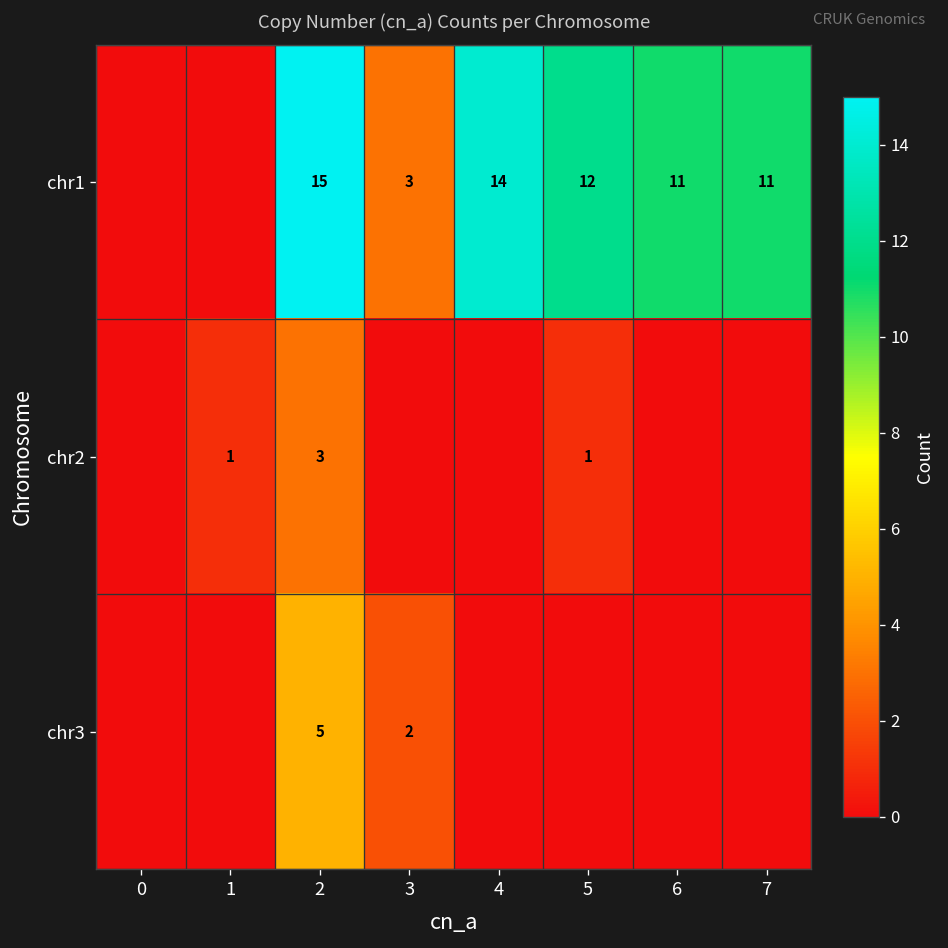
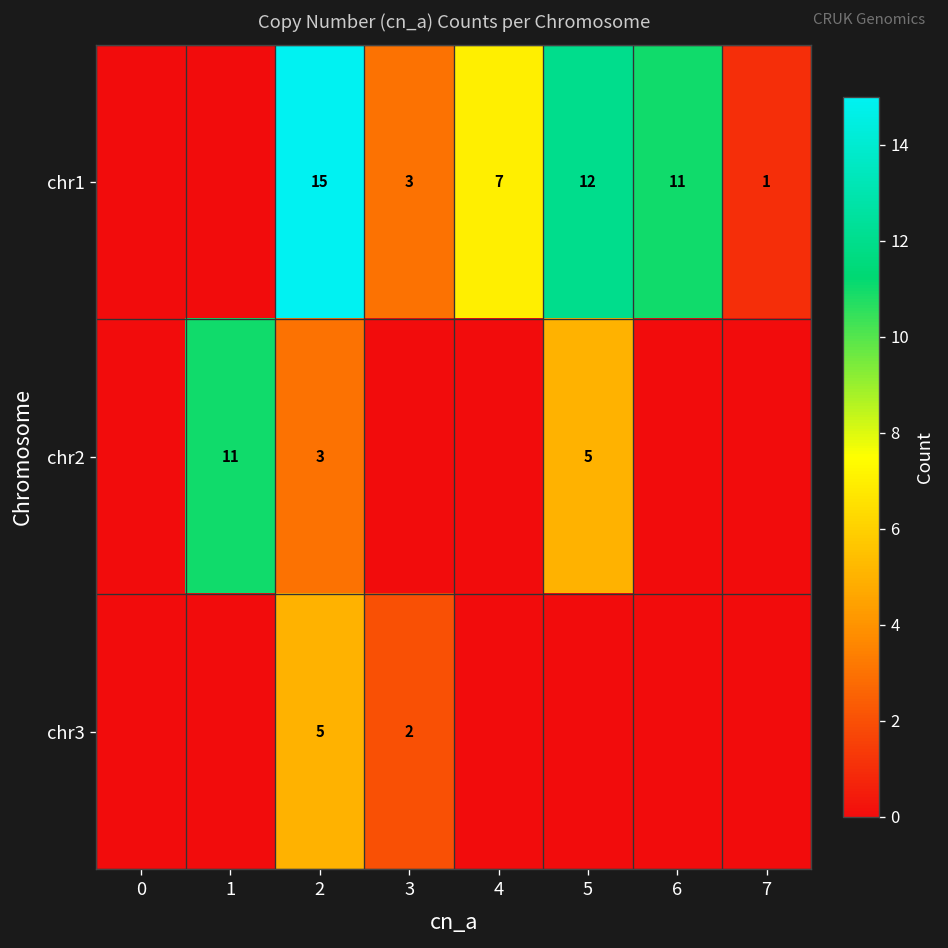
  {
    "chr1": {
      "2": 15,
      "3": 3,
-     "4": 14,
+     "4": 7,
      "5": 12,
      "6": 11,
-     "7": 11
+     "7": 1
    },
    "chr2": {
-     "1": 1,
+     "1": 11,
      "2": 3,
-     "5": 1
+     "5": 5
    },
    "chr3": {
      "2": 5,
      "3": 2
    }
  }
